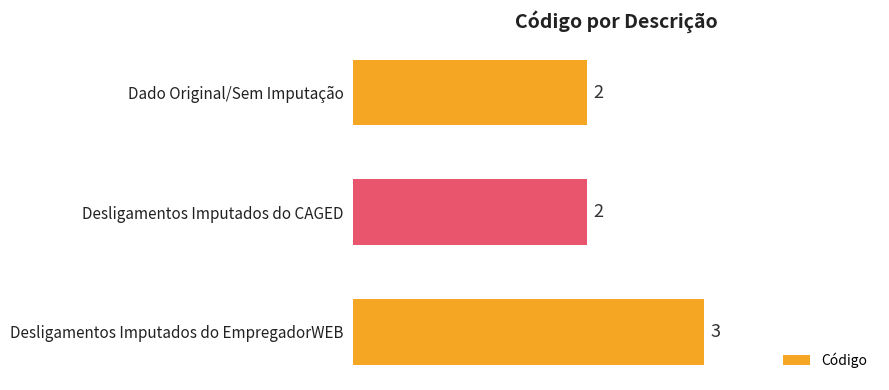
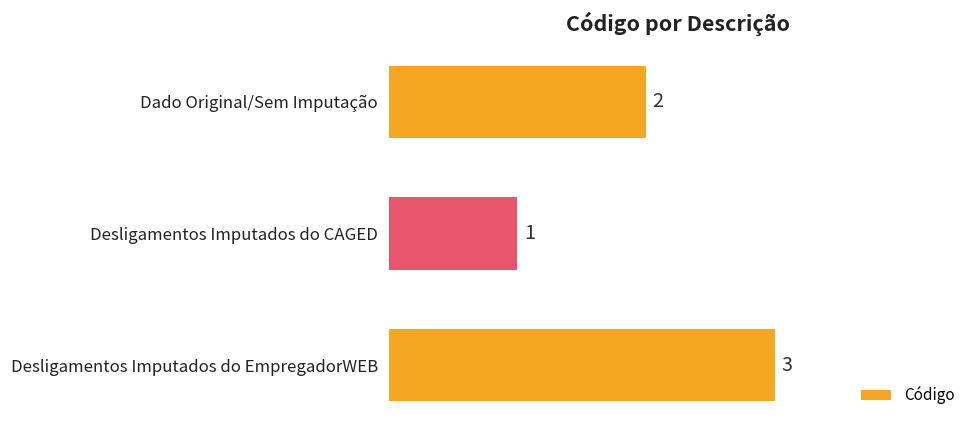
  {
    "Dado Original/Sem Imputação": 2,
-   "Desligamentos Imputados do CAGED": 2,
+   "Desligamentos Imputados do CAGED": 1,
    "Desligamentos Imputados do EmpregadorWEB": 3
  }
